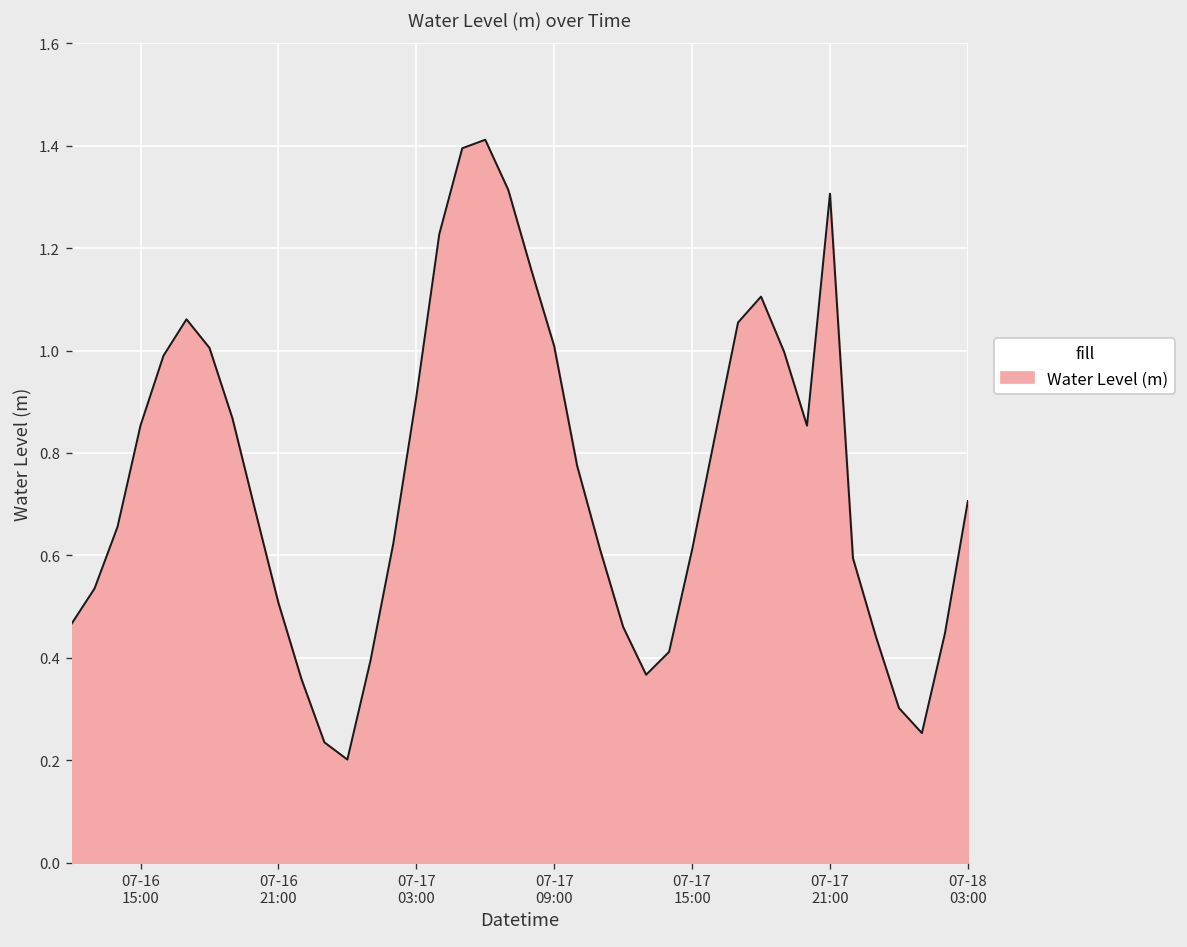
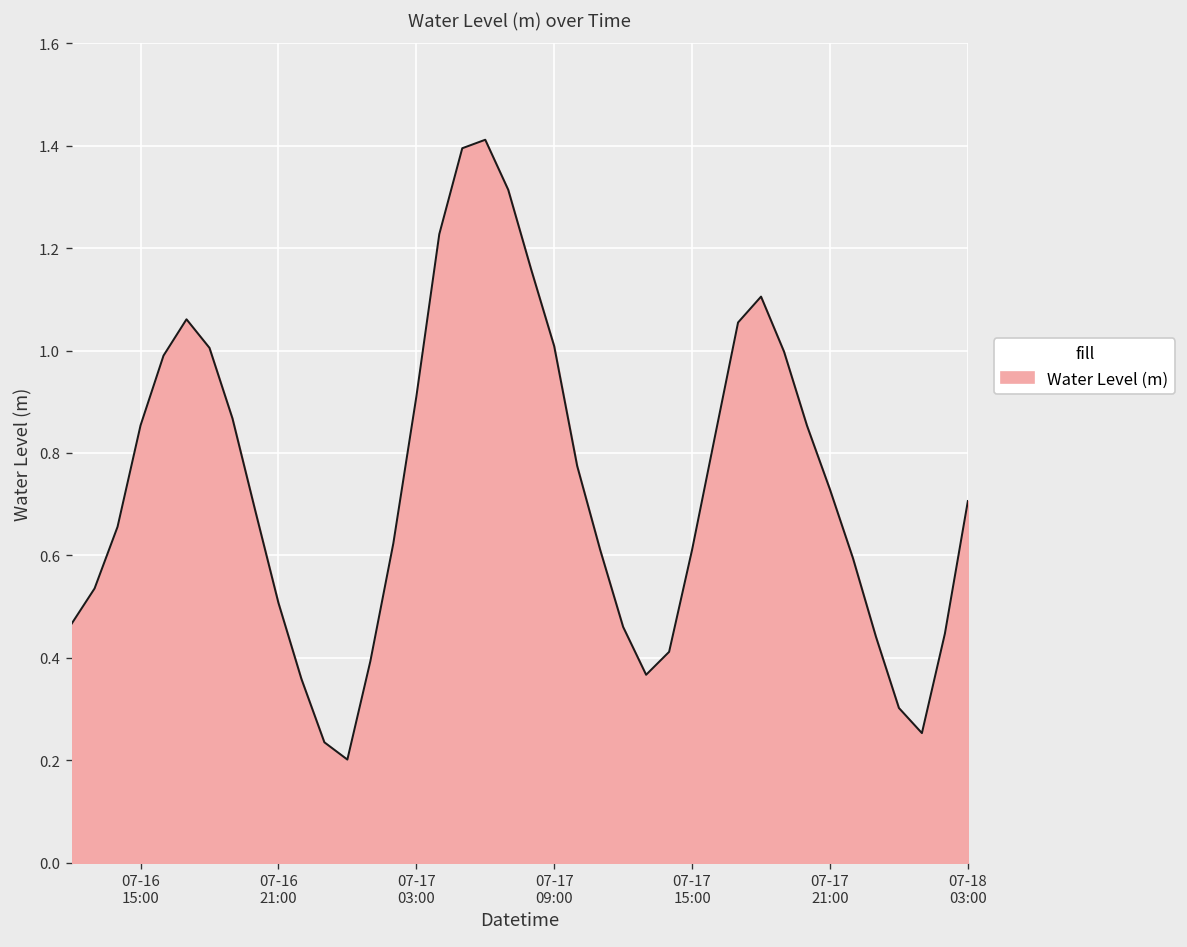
  {
    "07-16 15:00": 0.85,
    "07-16 21:00": 0.51,
    "07-17 03:00": 0.91,
    "07-17 09:00": 1.01,
    "07-17 15:00": 0.61,
-   "07-17 21:00": 1.31,
+   "07-17 21:00": 0.73,
    "07-18 03:00": 0.71
  }
